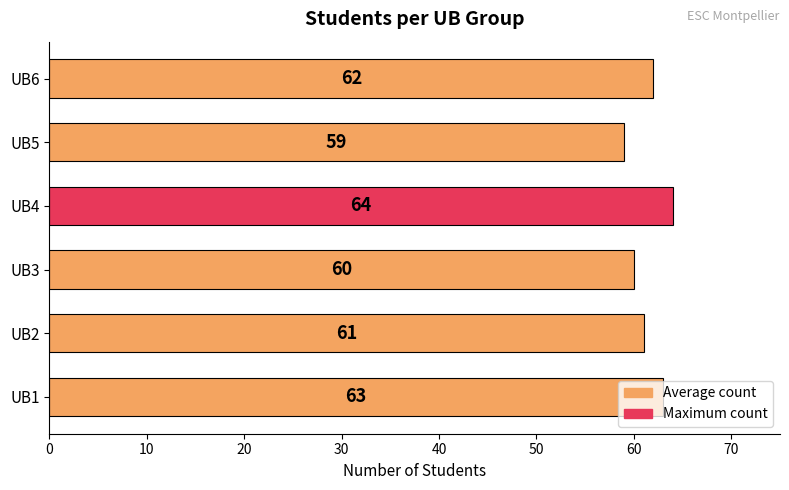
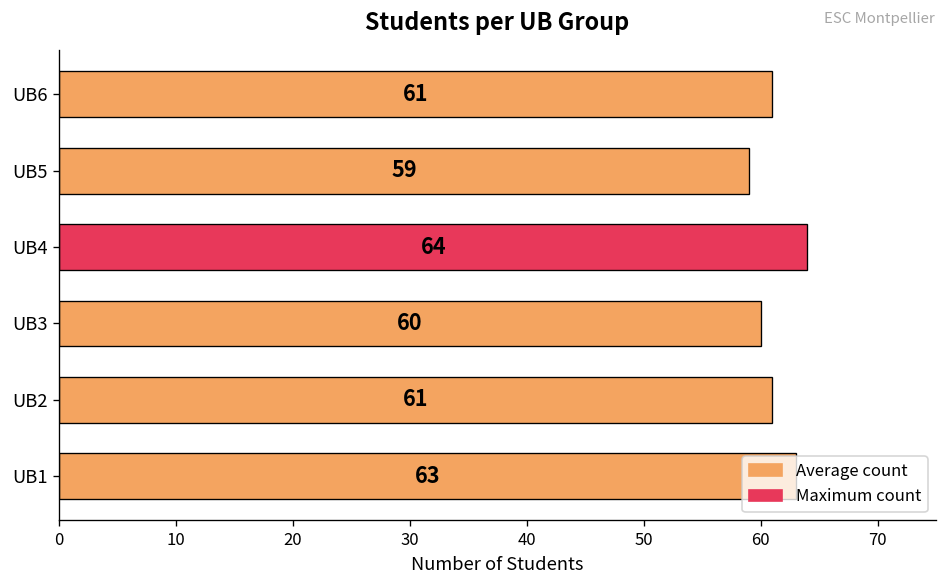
  {
-   "UB6": 62,
+   "UB6": 61,
    "UB5": 59,
    "UB4": 64,
    "UB3": 60,
    "UB2": 61
  }
